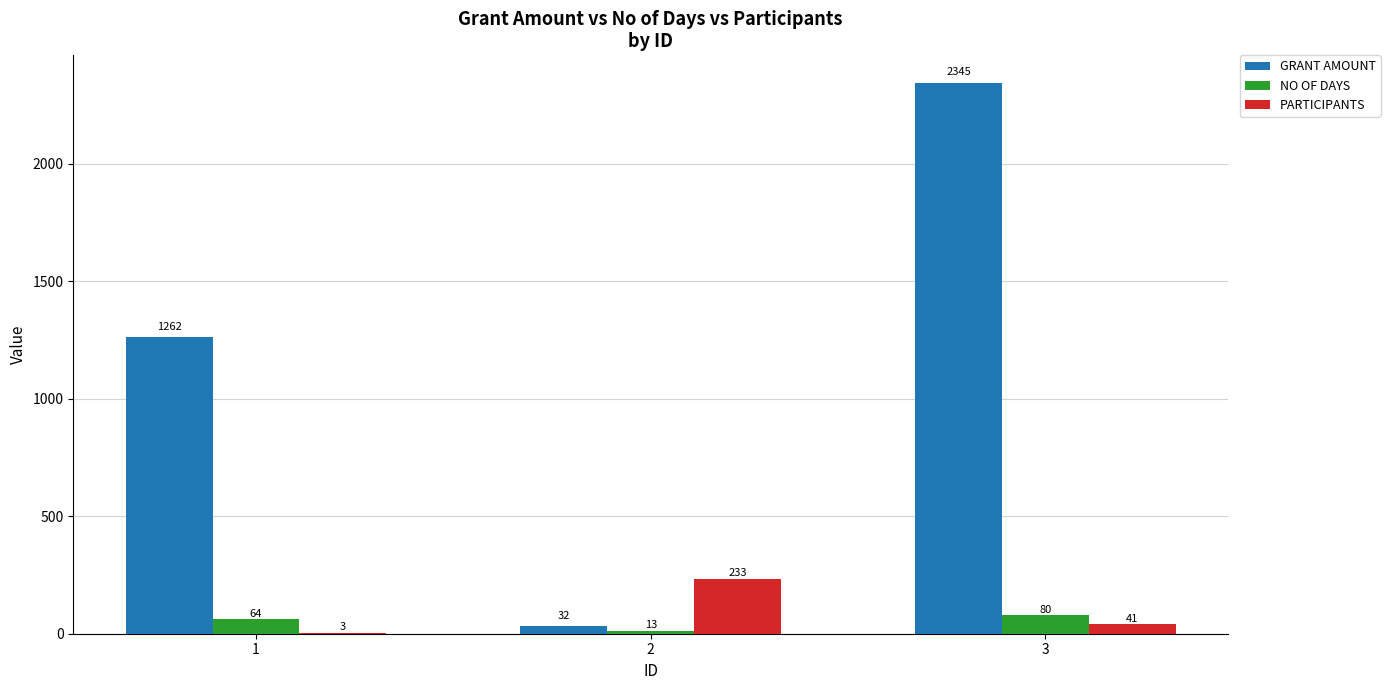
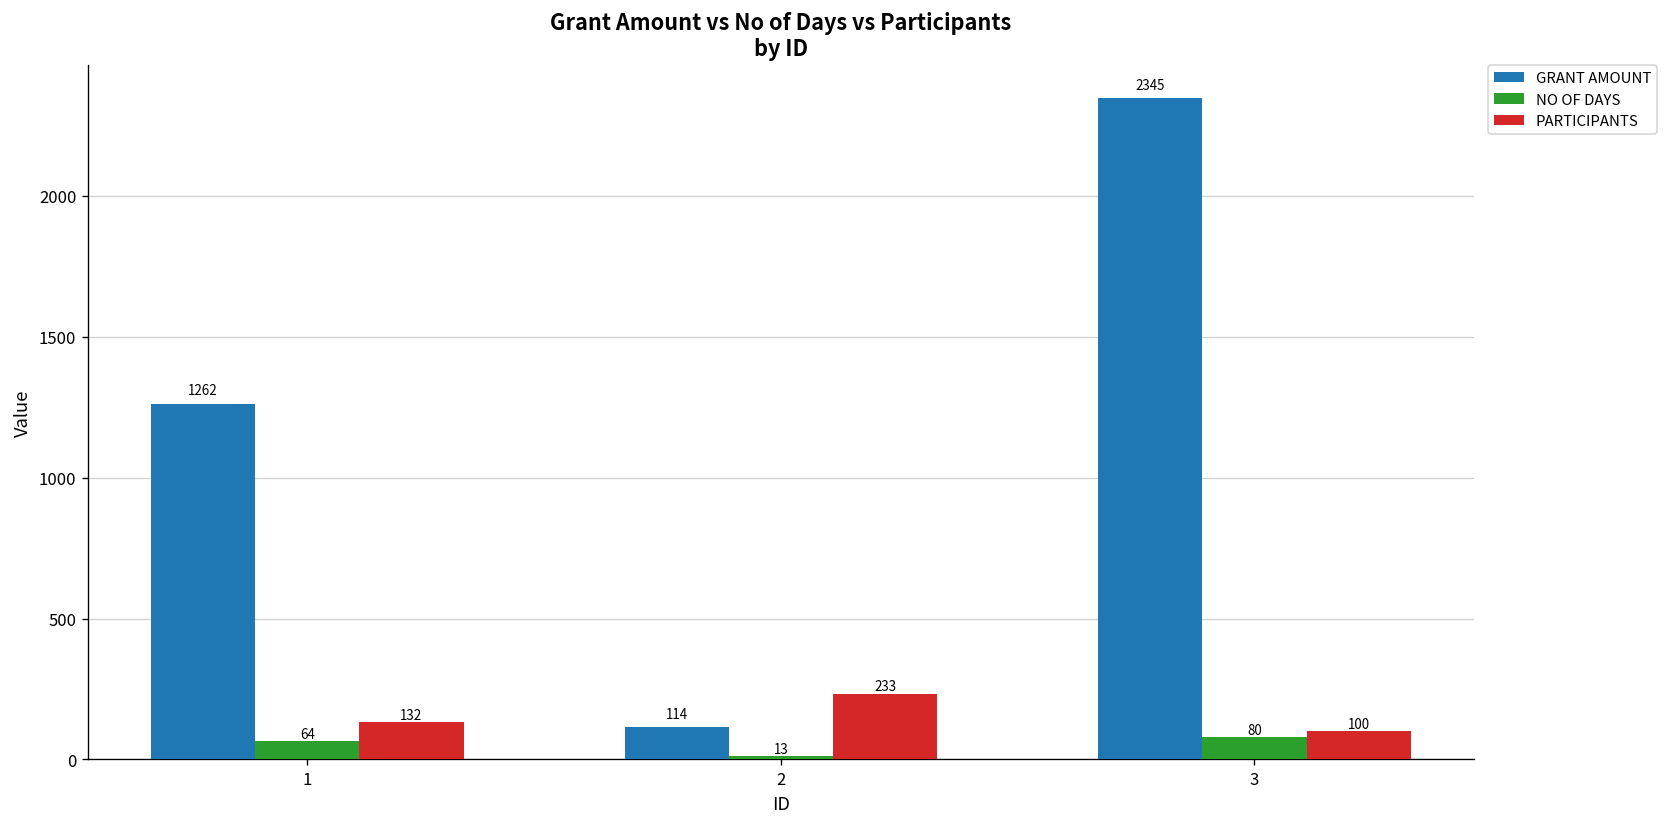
  {
    "GRANT AMOUNT": {
      "1": 1262,
-     "2": 32,
+     "2": 114,
      "3": 2345
    },
    "NO OF DAYS": {
      "1": 64,
      "2": 13,
      "3": 80
    },
    "PARTICIPANTS": {
-     "1": 3,
+     "1": 132,
      "2": 233,
-     "3": 41
+     "3": 100
    }
  }
